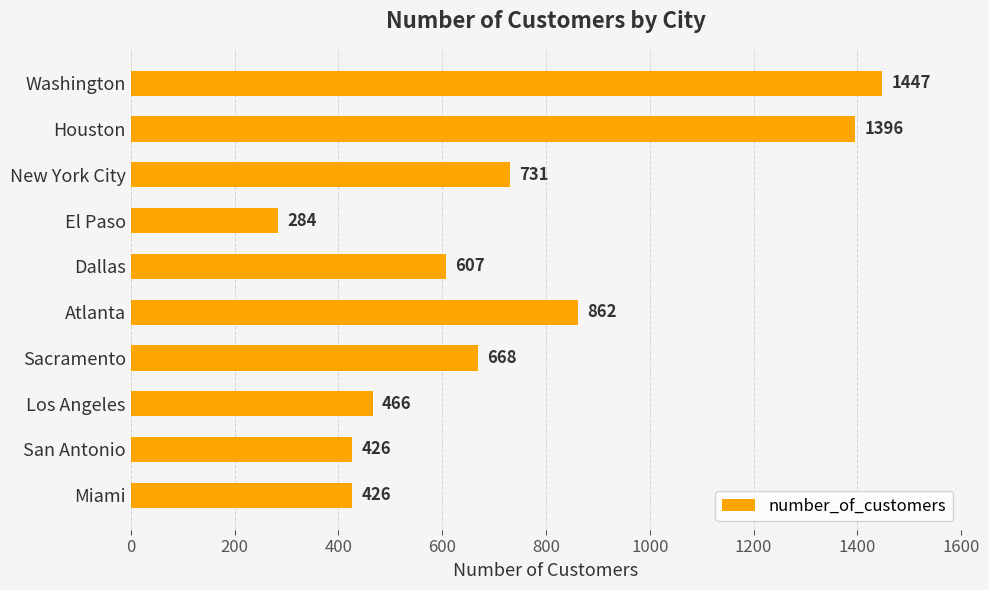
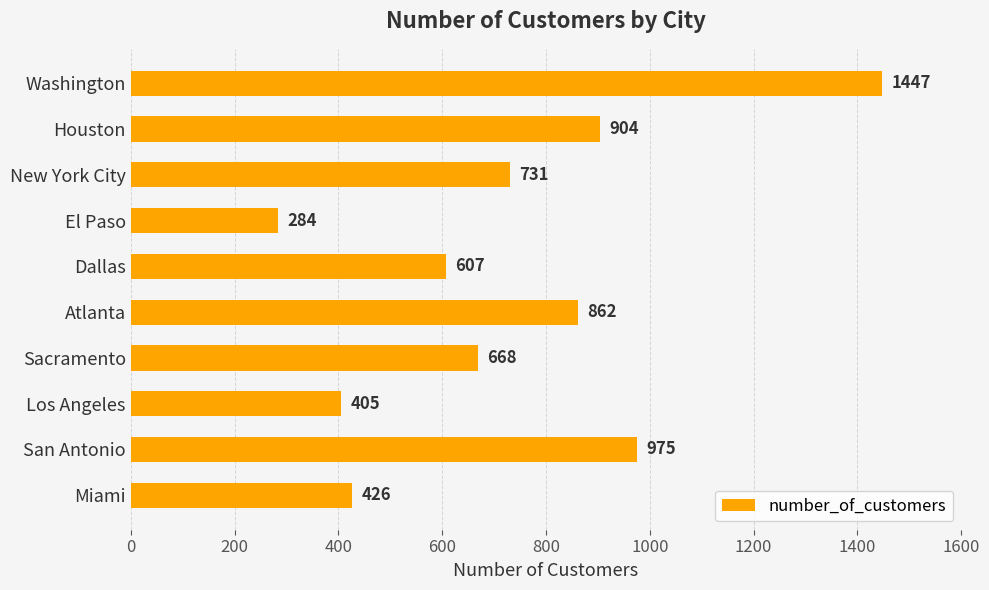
  {
    "Washington": 1447,
-   "Houston": 1396,
+   "Houston": 904,
    "New York City": 731,
    "El Paso": 284,
    "Dallas": 607,
    "Atlanta": 862,
    "Sacramento": 668,
-   "Los Angeles": 466,
-   "San Antonio": 426,
+   "Los Angeles": 405,
+   "San Antonio": 975,
    "Miami": 426
  }
